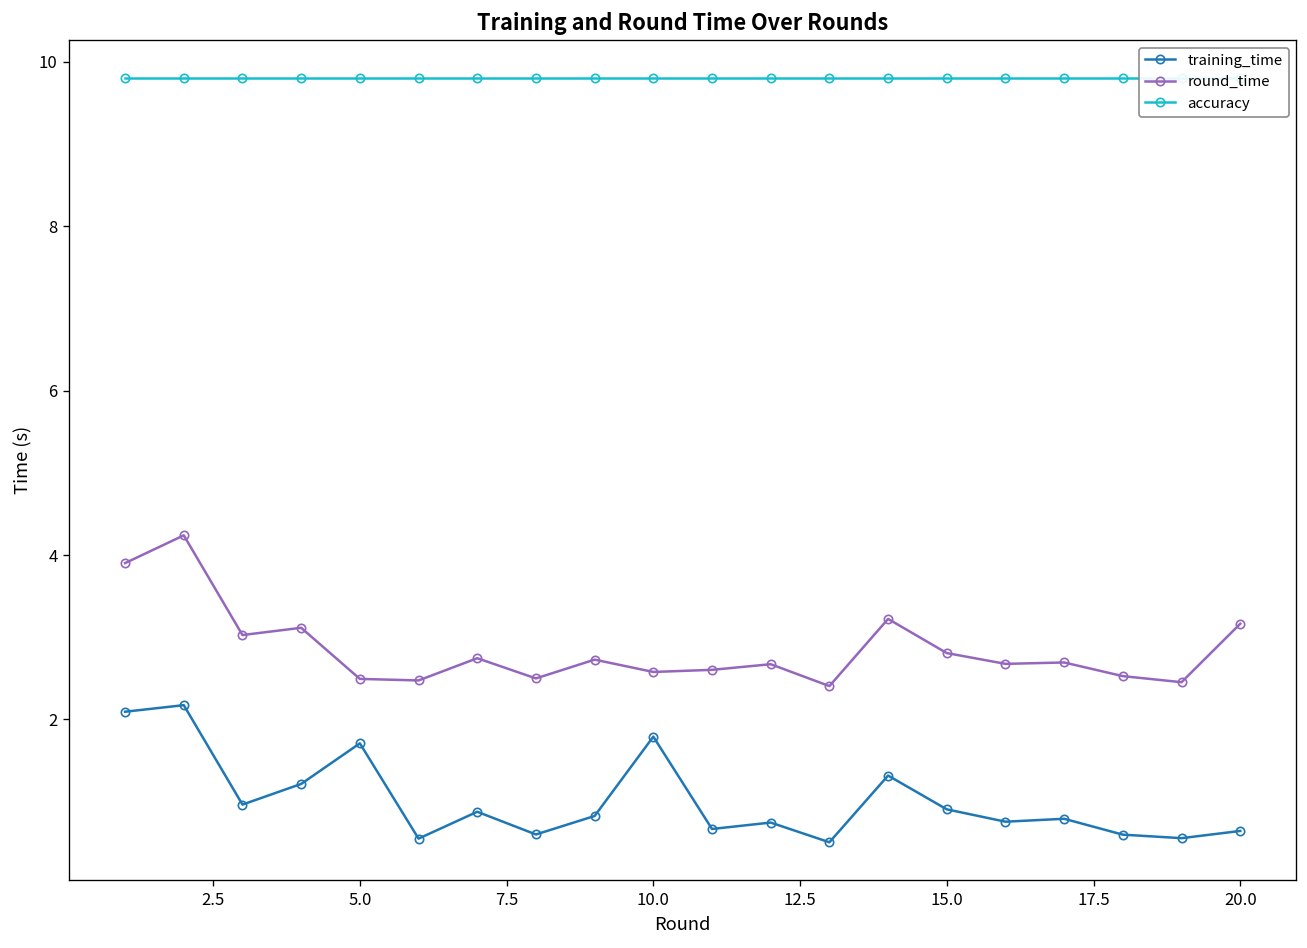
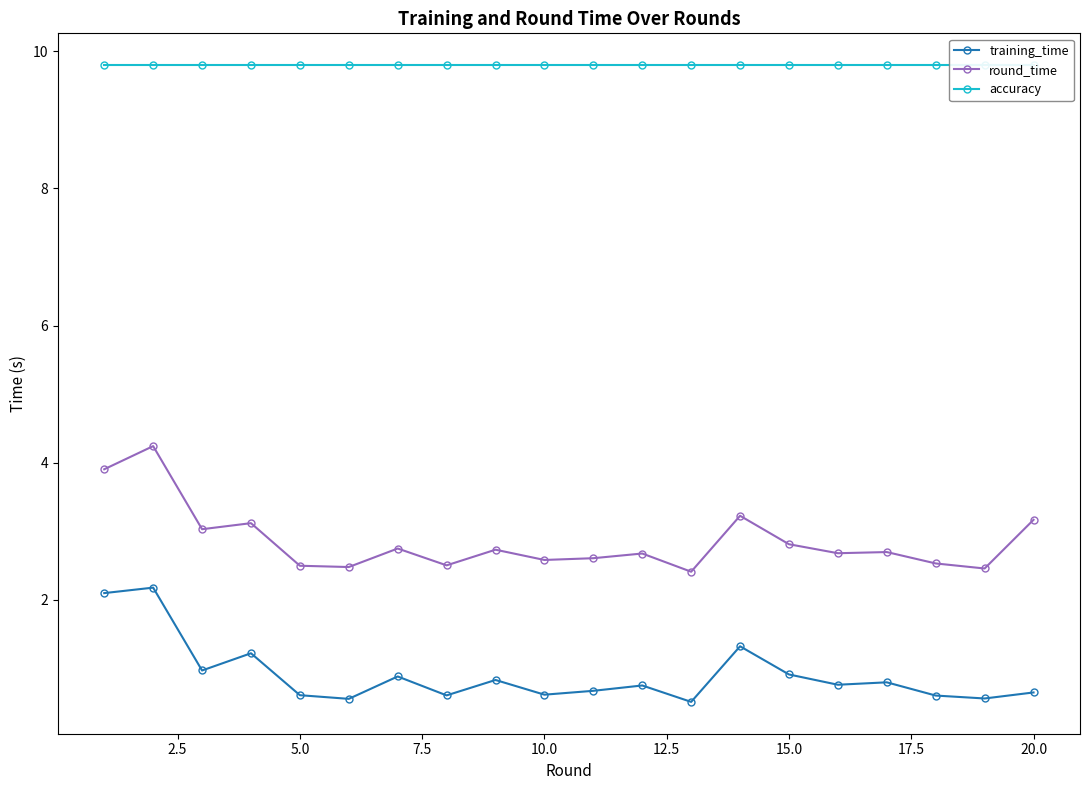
  {
    "training_time": {
-     "5.0": 1.7,
-     "10.0": 1.8,
+     "5.0": 0.6,
+     "10.0": 0.6,
      "15.0": 0.9,
      "20.0": 0.6
    },
    "round_time": {
      "5.0": 2.5,
      "10.0": 2.6,
      "15.0": 2.8,
      "20.0": 3.2
    },
    "accuracy": {
      "5.0": 9.8,
      "10.0": 9.8,
      "15.0": 9.8
    }
  }
